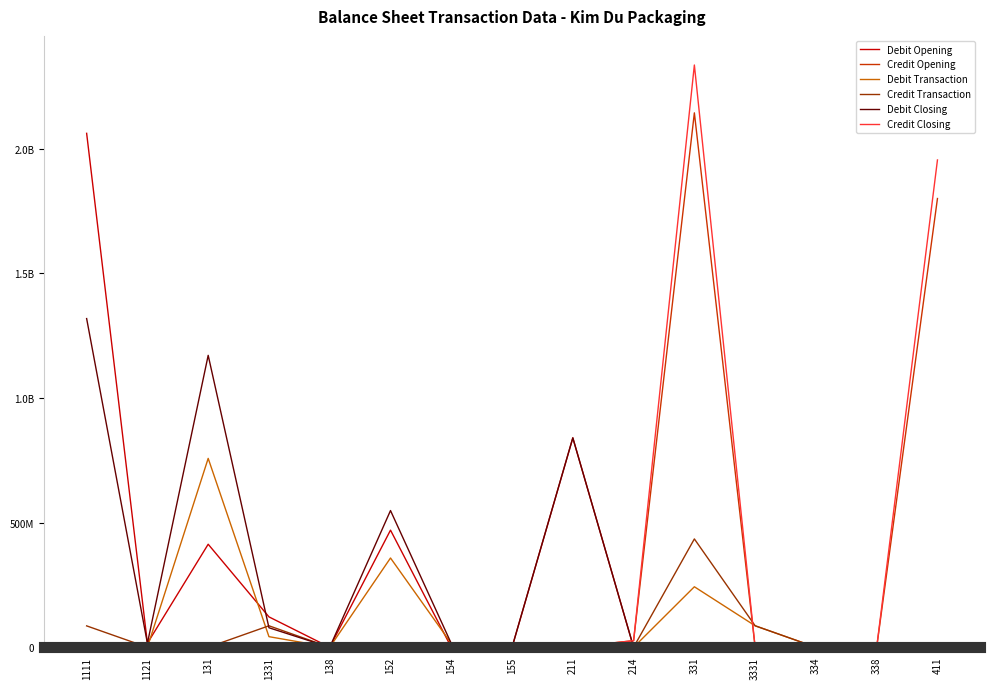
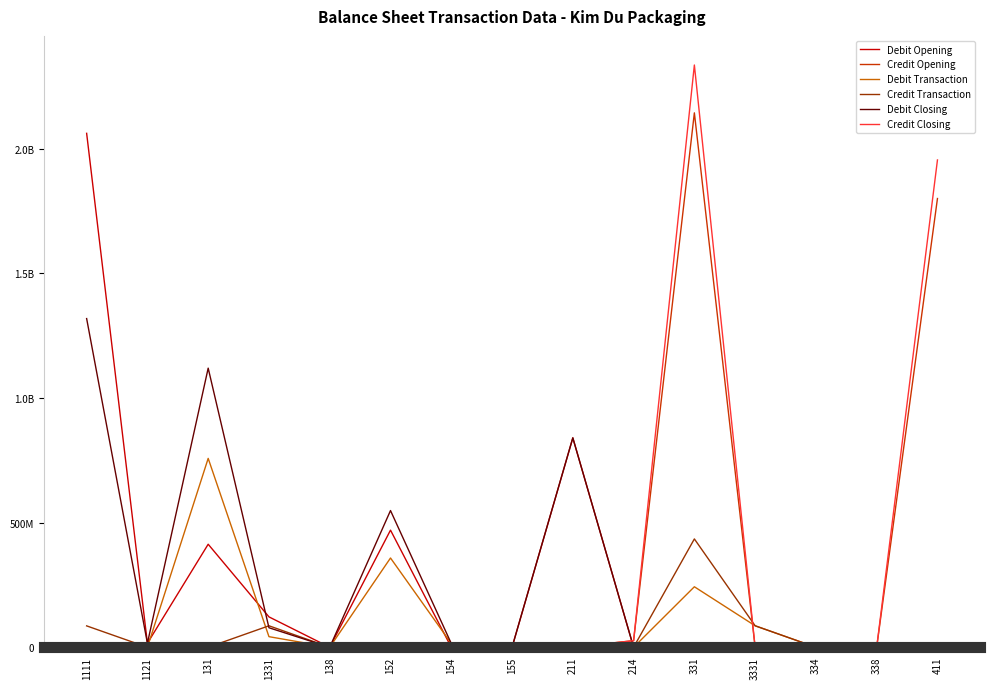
  {
    "Debit Closing": {
      "1111": 1320000000,
-     "131": 1170000000,
+     "131": 1120000000,
      "152": 550000000
    },
    "Credit Closing": {
      "331": 2340000000,
      "411": 1950000000
    }
  }
